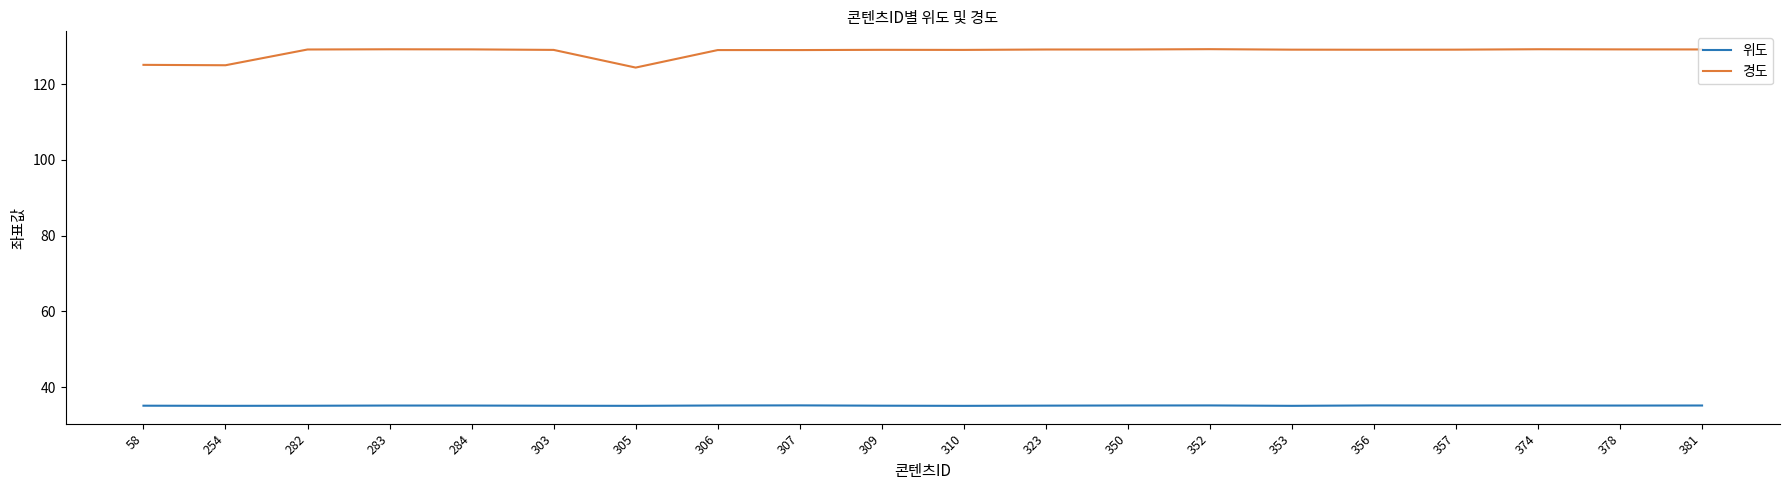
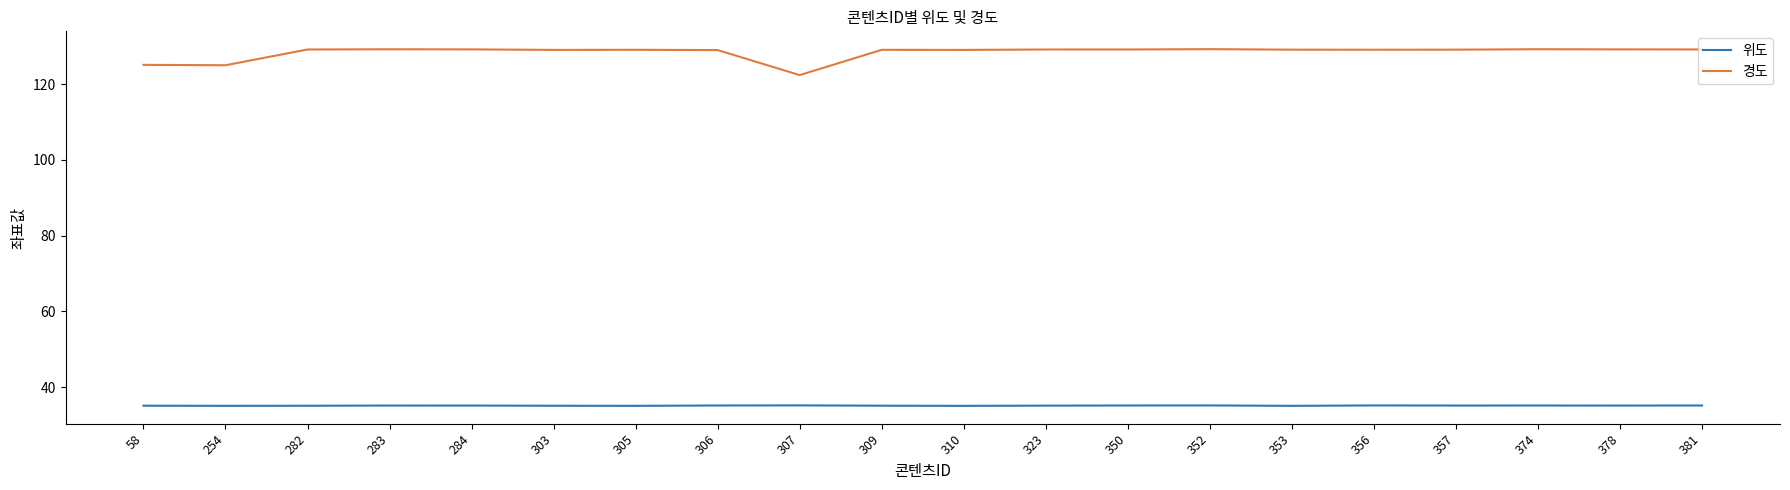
  {
    "위도": {
      "58": 35,
      "254": 35,
      "282": 35,
      "283": 35,
      "284": 35,
      "303": 35,
      "305": 35,
      "306": 35,
      "307": 35,
      "309": 35,
      "310": 35,
      "323": 35,
      "350": 35,
      "352": 35,
      "353": 35,
      "356": 35,
      "357": 35,
      "374": 35,
      "378": 35,
      "381": 35
    },
    "경도": {
      "58": 125,
      "254": 125,
      "282": 129,
      "283": 129,
      "284": 129,
      "303": 129,
-     "305": 124,
+     "305": 129,
      "306": 129,
-     "307": 129,
+     "307": 122,
      "309": 129,
      "310": 129,
      "323": 129,
      "350": 129,
      "352": 129,
      "353": 129,
      "356": 129,
      "357": 129,
      "374": 129,
      "378": 129
    }
  }
